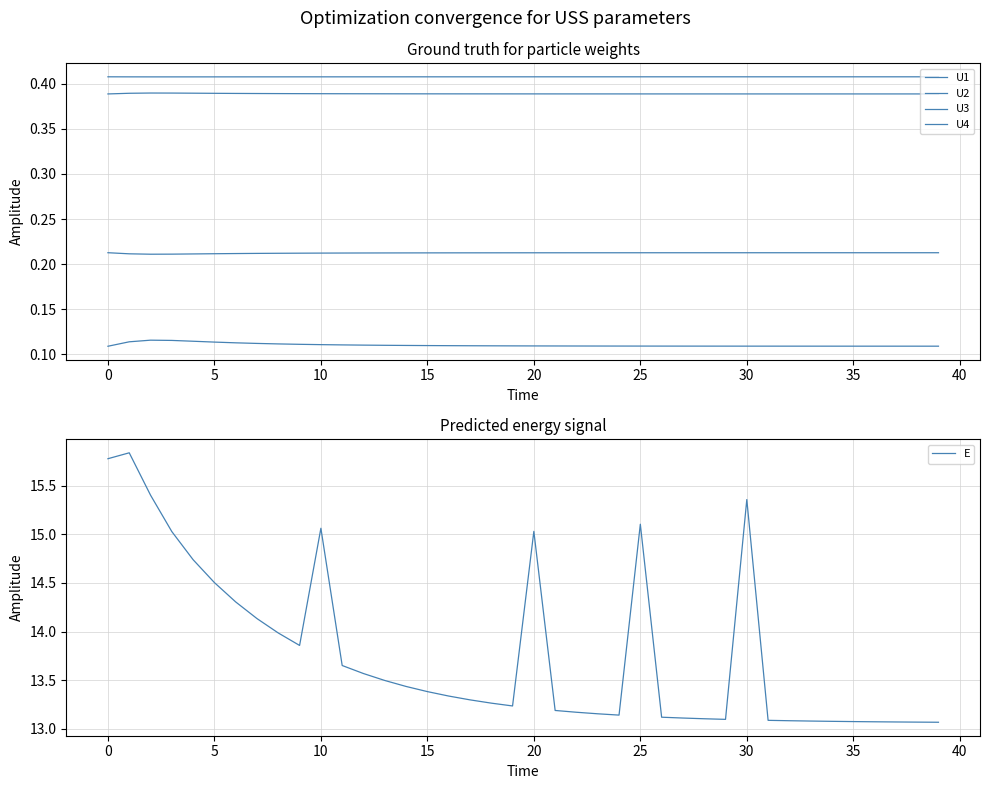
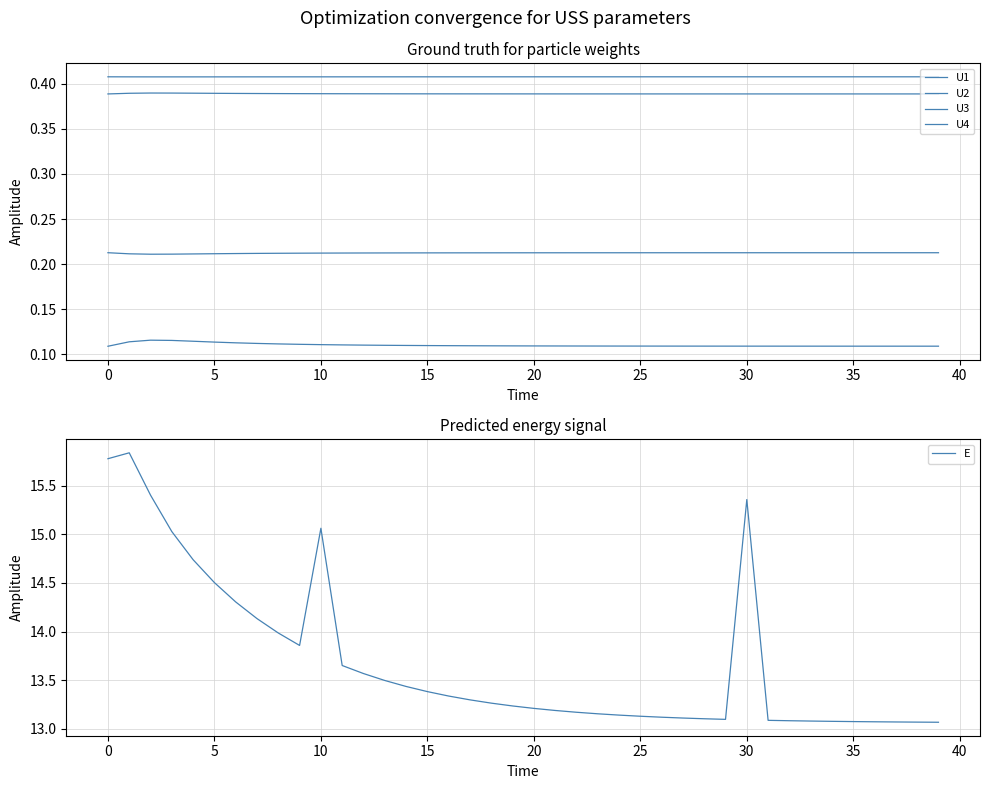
  {
    "Predicted energy signal": {
      "0": 15.8,
      "5": 14.5,
      "10": 15.1,
      "15": 13.4,
-     "20": 15.0,
-     "25": 15.1,
+     "20": 13.2,
+     "25": 13.1,
      "30": 15.4,
      "35": 13.1
    }
  }
